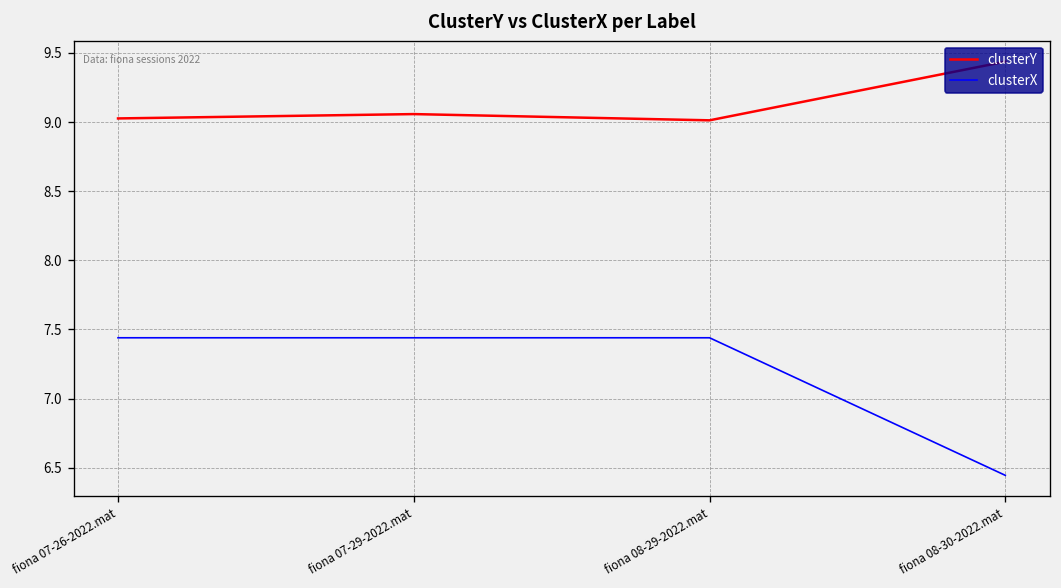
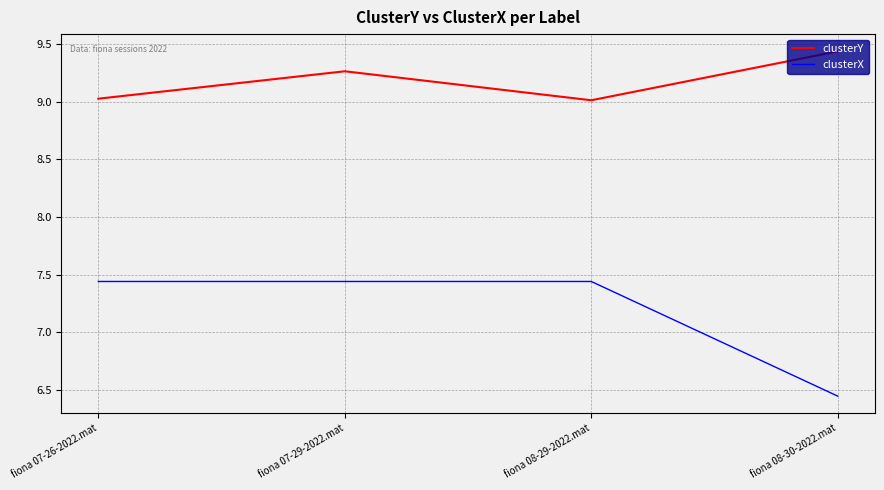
  {
    "clusterY": {
      "fiona 07-26-2022.mat": 9.03,
-     "fiona 07-29-2022.mat": 9.06,
+     "fiona 07-29-2022.mat": 9.26,
      "fiona 08-29-2022.mat": 9.01
    },
    "clusterX": {
      "fiona 07-26-2022.mat": 7.44,
      "fiona 07-29-2022.mat": 7.44,
      "fiona 08-29-2022.mat": 7.44,
      "fiona 08-30-2022.mat": 6.44
    }
  }
